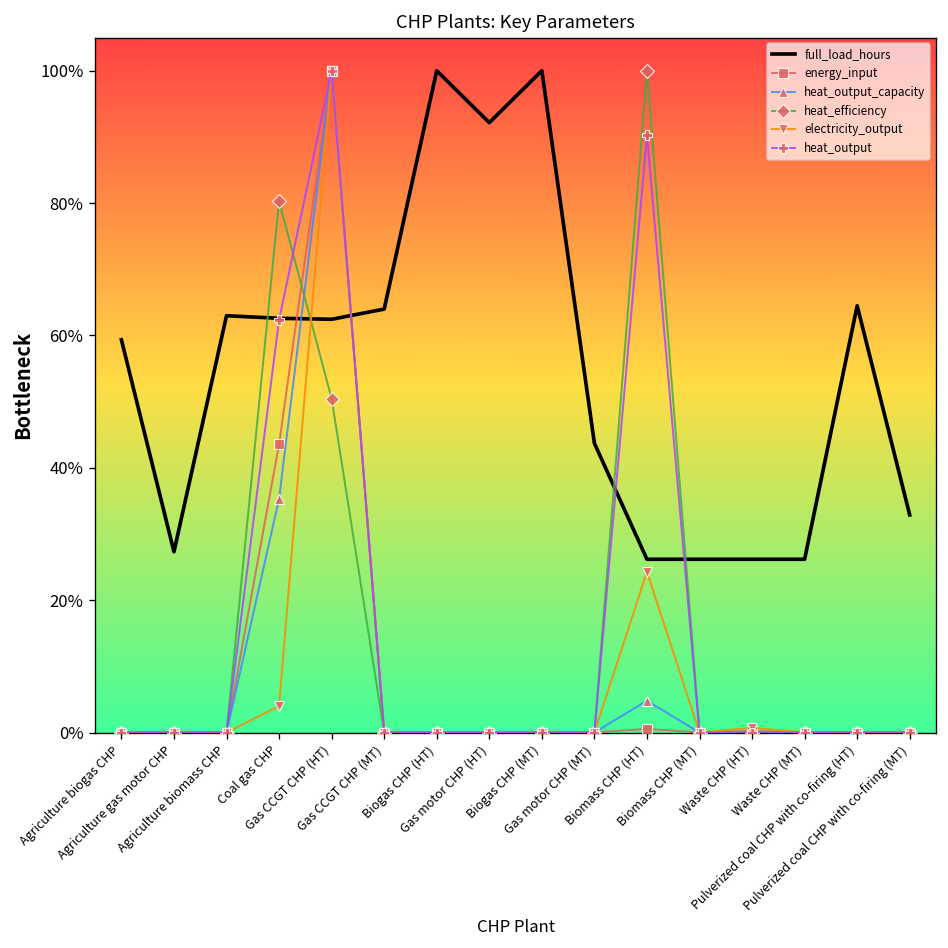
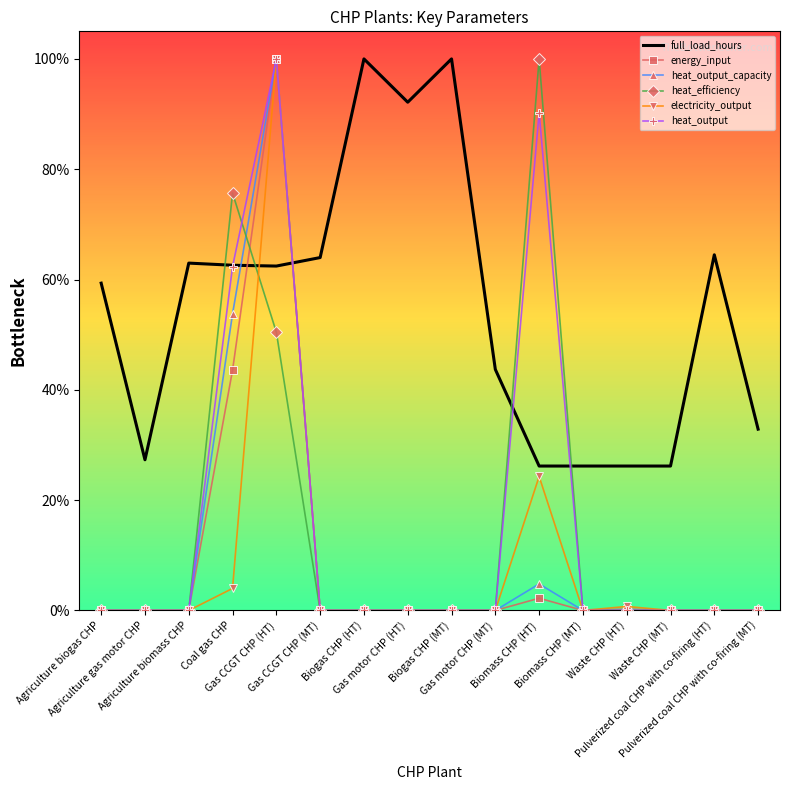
  {
    "full_load_hours": {
      "Agriculture biogas CHP": "59%",
      "Agriculture gas motor CHP": "27%",
      "Agriculture biomass CHP": "63%",
      "Gas CCGT CHP (HT)": "62%",
      "Gas CCGT CHP (MT)": "64%",
      "Biogas CHP (HT)": "100%",
      "Gas motor CHP (HT)": "92%",
      "Biogas CHP (MT)": "100%",
      "Gas motor CHP (MT)": "44%",
      "Biomass CHP (HT)": "26%",
      "Biomass CHP (MT)": "26%",
      "Waste CHP (HT)": "26%",
      "Waste CHP (MT)": "26%",
      "Pulverized coal CHP with co-firing (HT)": "64%",
      "Pulverized coal CHP with co-firing (MT)": "33%"
    },
    "energy_input": {
      "Coal gas CHP": "44%",
-     "Biomass CHP (HT)": "1%"
+     "Biomass CHP (HT)": "2%"
    },
    "heat_output_capacity": {
-     "Coal gas CHP": "35%",
+     "Coal gas CHP": "54%",
      "Biomass CHP (HT)": "5%"
    },
    "heat_efficiency": {
-     "Coal gas CHP": "80%",
+     "Coal gas CHP": "76%",
      "Gas CCGT CHP (HT)": "50%",
      "Biomass CHP (HT)": "100%"
    },
    "electricity_output": {
      "Coal gas CHP": "4%",
      "Biomass CHP (HT)": "24%",
      "Waste CHP (HT)": "1%"
    },
    "heat_output": {
      "Biomass CHP (HT)": "90%"
    }
  }
